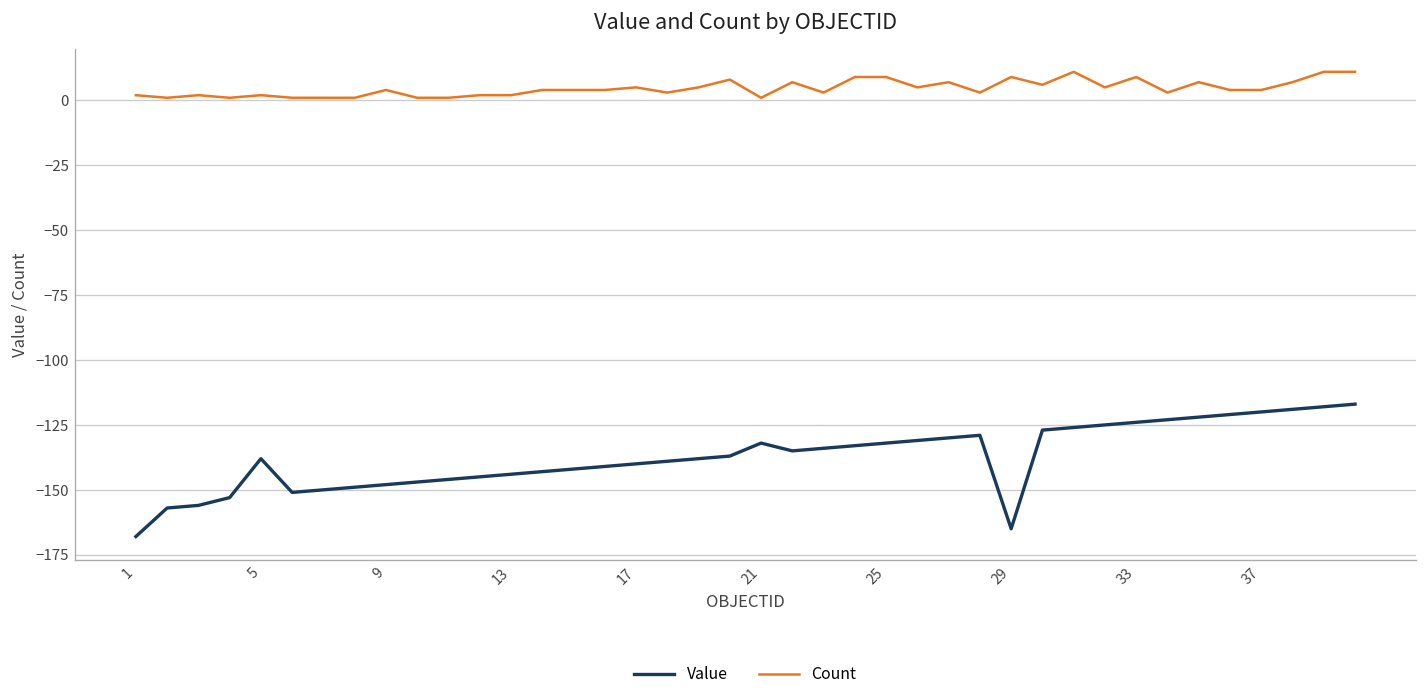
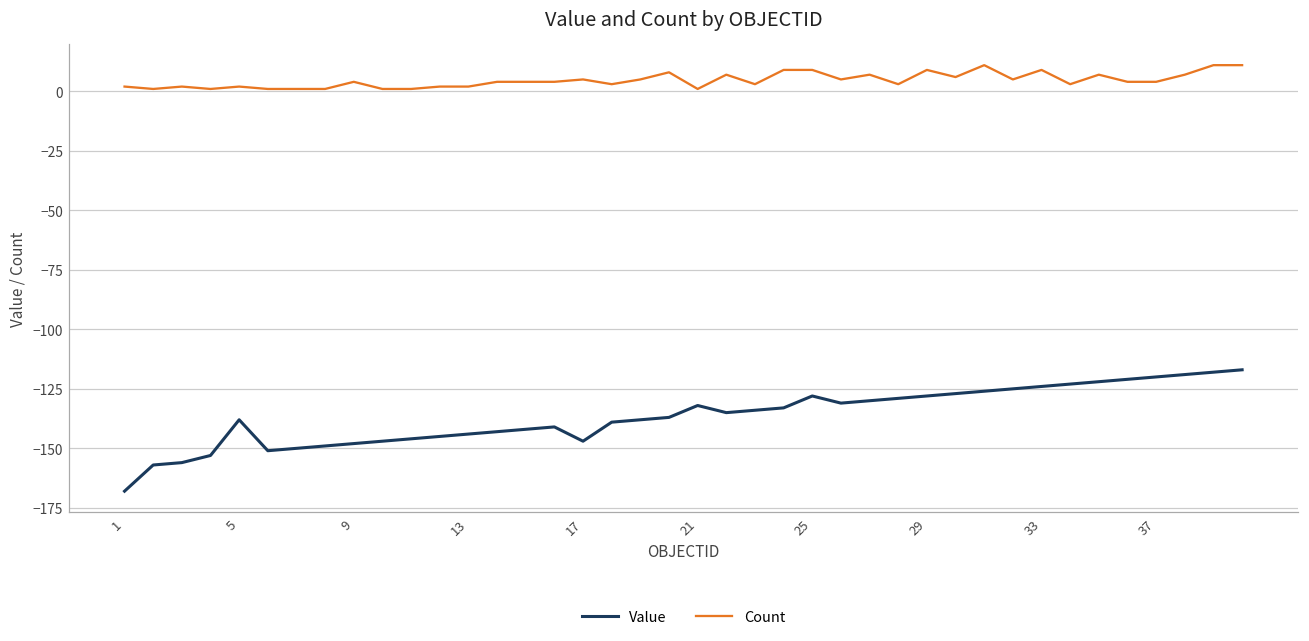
  {
    "Value": {
      "1": -168,
      "5": -138,
      "9": -148,
      "13": -144,
-     "17": -140,
+     "17": -147,
      "21": -132,
-     "25": -132,
-     "29": -165,
+     "25": -128,
+     "29": -128,
      "33": -124,
      "37": -120
    },
    "Count": {
      "1": 2,
      "5": 2,
      "9": 4,
      "13": 2,
      "17": 5,
      "21": 1,
      "25": 9,
      "29": 9,
      "33": 9,
      "37": 4
    }
  }
